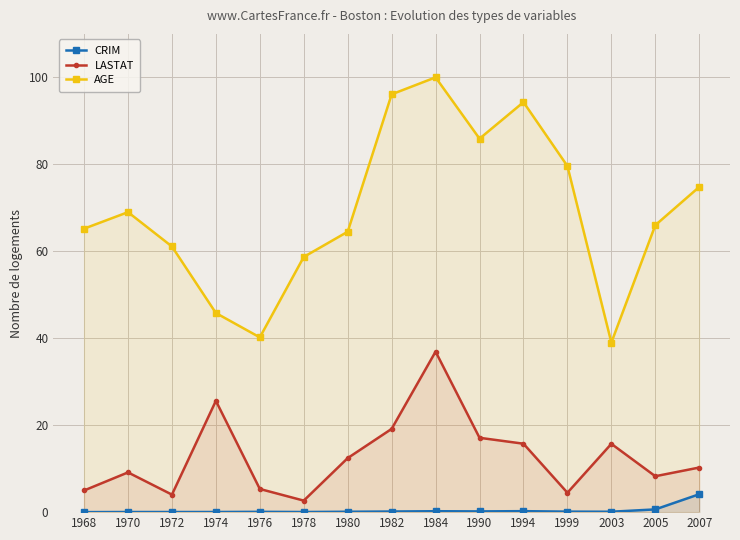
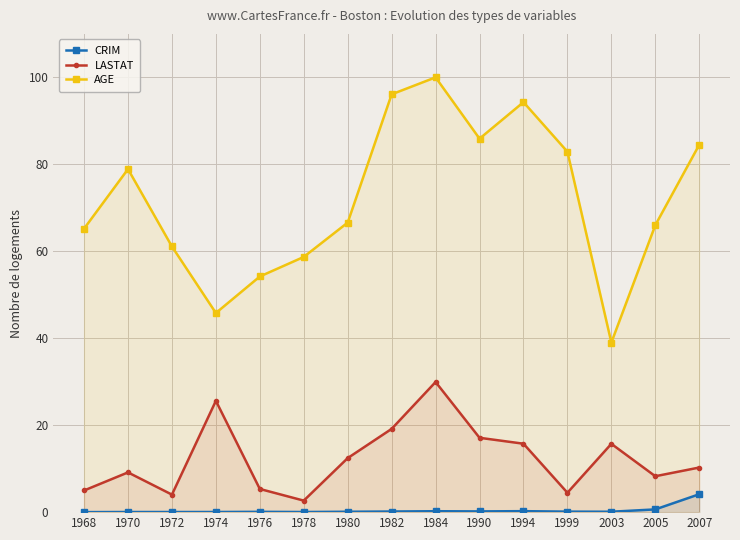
  {
    "CRIM": {
      "1968": 0,
      "1970": 0,
      "1972": 0,
      "1974": 0,
      "1976": 0,
      "1978": 0,
      "1980": 0,
      "1982": 0,
      "1984": 0,
      "1990": 0,
      "1994": 0,
      "1999": 0,
      "2003": 0,
      "2005": 1,
      "2007": 4
    },
    "LASTAT": {
      "1968": 5,
      "1970": 9,
      "1972": 4,
      "1974": 26,
      "1976": 5,
      "1978": 3,
      "1980": 12,
      "1982": 19,
-     "1984": 37,
+     "1984": 30,
      "1990": 17,
      "1994": 16,
      "1999": 4,
      "2003": 16,
      "2005": 8,
      "2007": 10
    },
    "AGE": {
      "1968": 65,
-     "1970": 69,
+     "1970": 79,
      "1972": 61,
      "1974": 46,
-     "1976": 40,
+     "1976": 54,
      "1978": 59,
-     "1980": 65,
+     "1980": 67,
      "1982": 96,
      "1984": 100,
      "1990": 86,
      "1994": 94,
-     "1999": 80,
+     "1999": 83,
      "2003": 39,
      "2005": 66,
-     "2007": 75
+     "2007": 85
    }
  }
